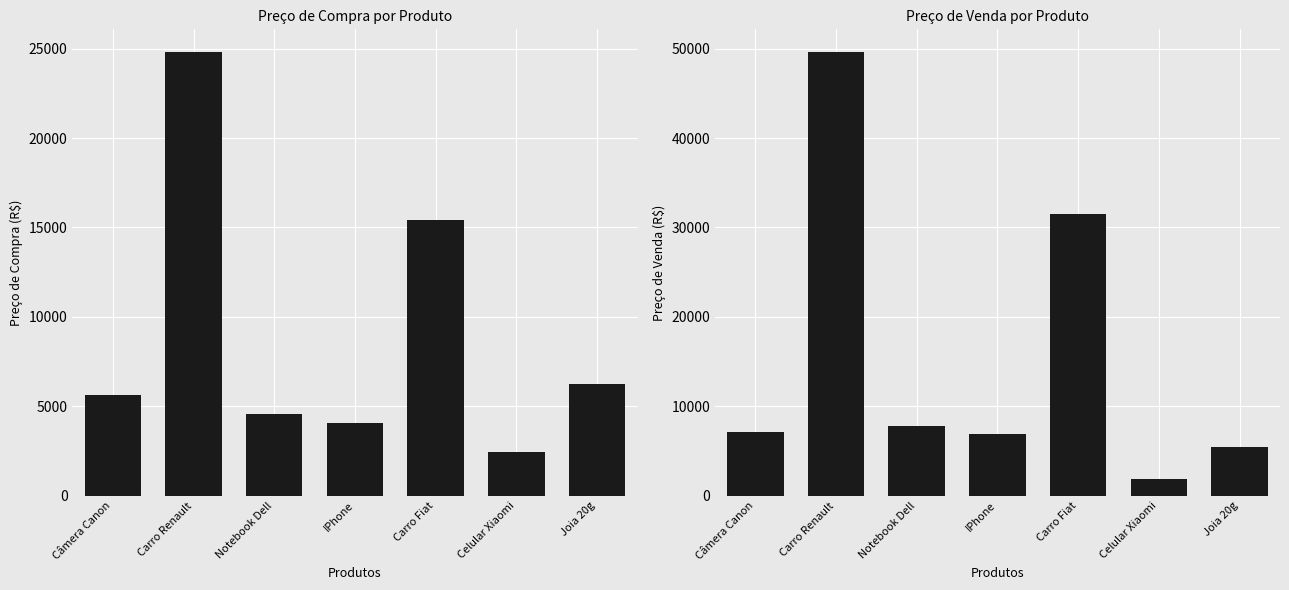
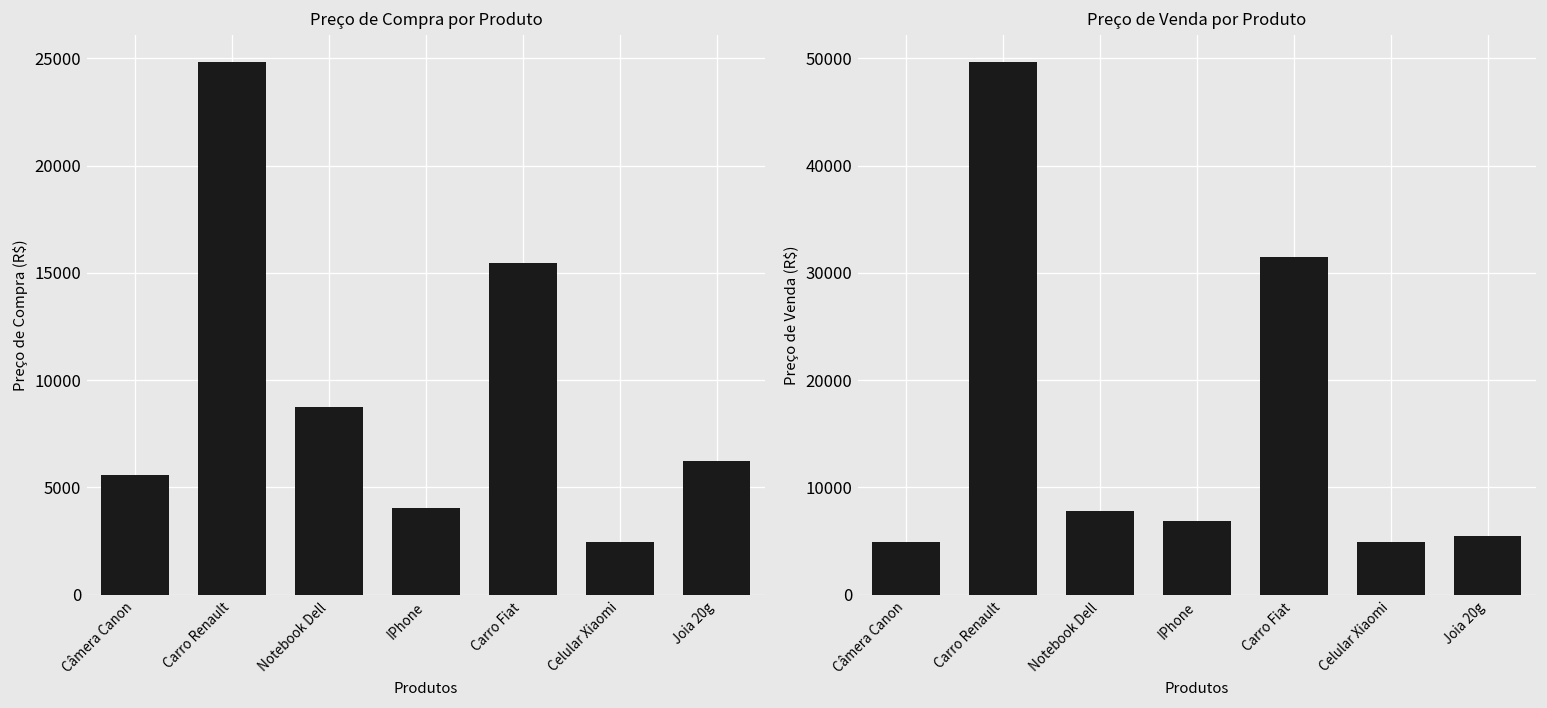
  {
    "Preço de Compra por Produto": {
      "Câmera Canon": 5600,
      "Carro Renault": 24800,
-     "Notebook Dell": 4600,
+     "Notebook Dell": 8700,
      "IPhone": 4100,
      "Carro Fiat": 15400,
      "Celular Xiaomi": 2400,
      "Joia 20g": 6200
    },
    "Preço de Venda por Produto": {
-     "Câmera Canon": 7000,
+     "Câmera Canon": 5000,
      "Carro Renault": 50000,
      "Notebook Dell": 8000,
      "IPhone": 7000,
      "Carro Fiat": 31000,
-     "Celular Xiaomi": 2000,
+     "Celular Xiaomi": 5000,
      "Joia 20g": 5000
    }
  }
